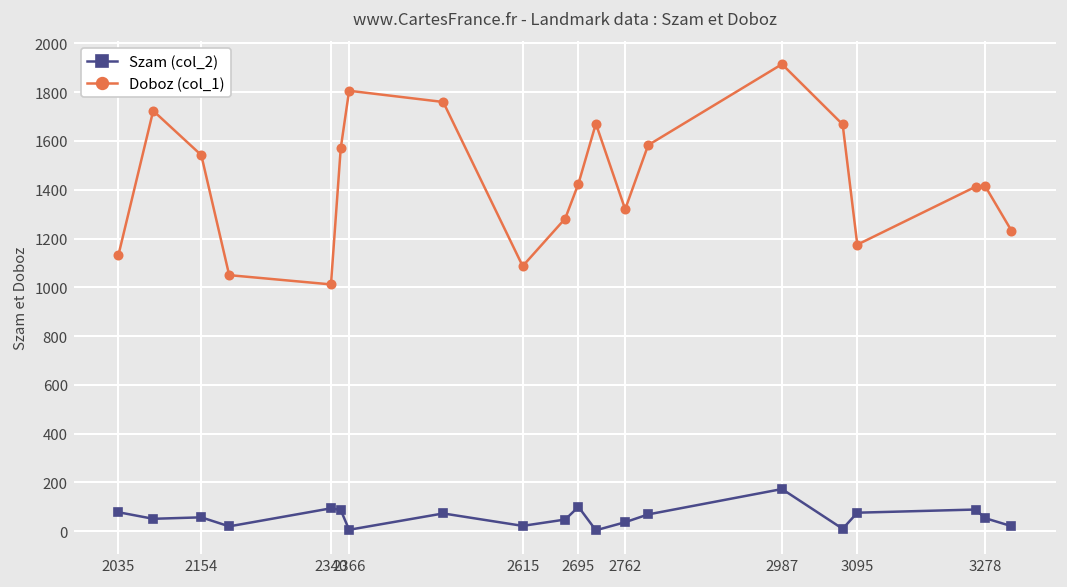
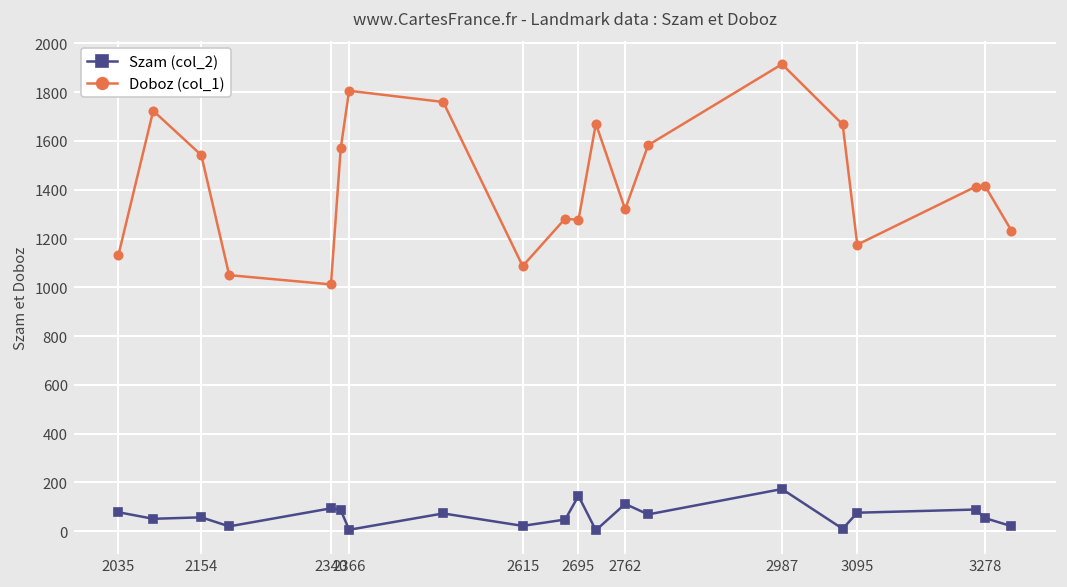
  {
    "Szam (col_2)": {
      "2035": 80,
      "2154": 60,
      "2615": 20,
-     "2695": 100,
-     "2762": 40,
+     "2695": 150,
+     "2762": 110,
      "2987": 170,
      "3095": 80,
      "3278": 50
    },
    "Doboz (col_1)": {
      "2035": 1130,
      "2154": 1540,
      "2615": 1090,
-     "2695": 1430,
+     "2695": 1280,
      "2762": 1320,
      "2987": 1920,
      "3095": 1180,
      "3278": 1420
    }
  }
